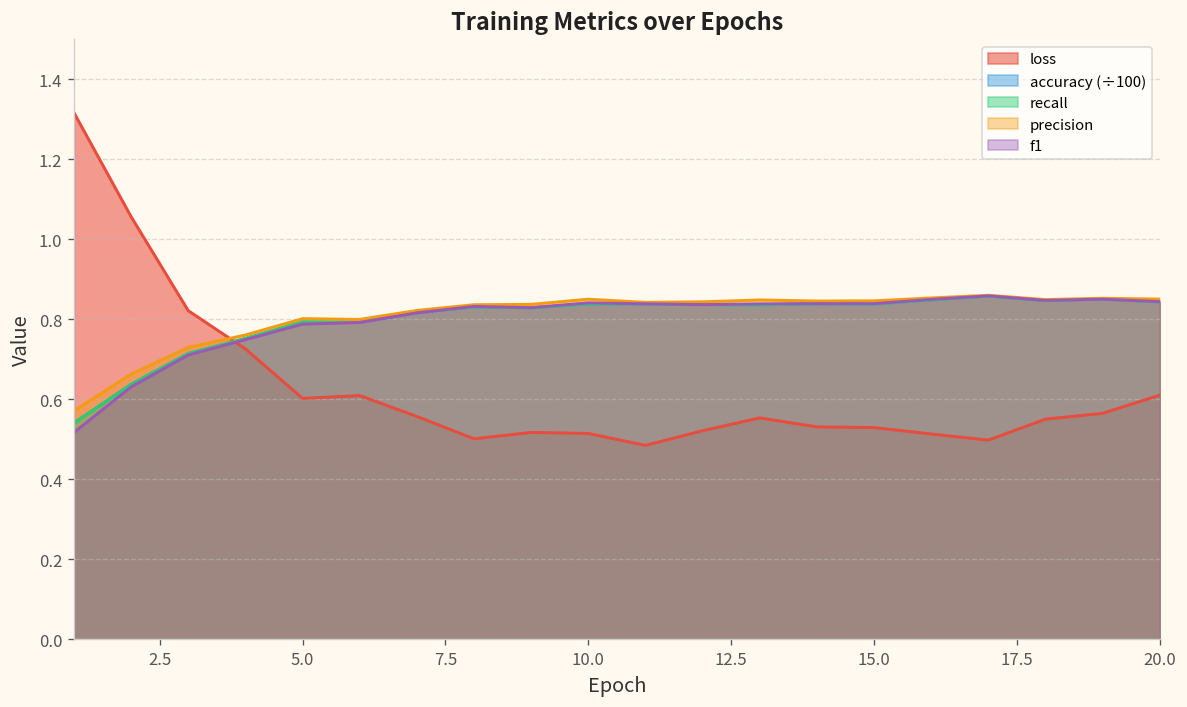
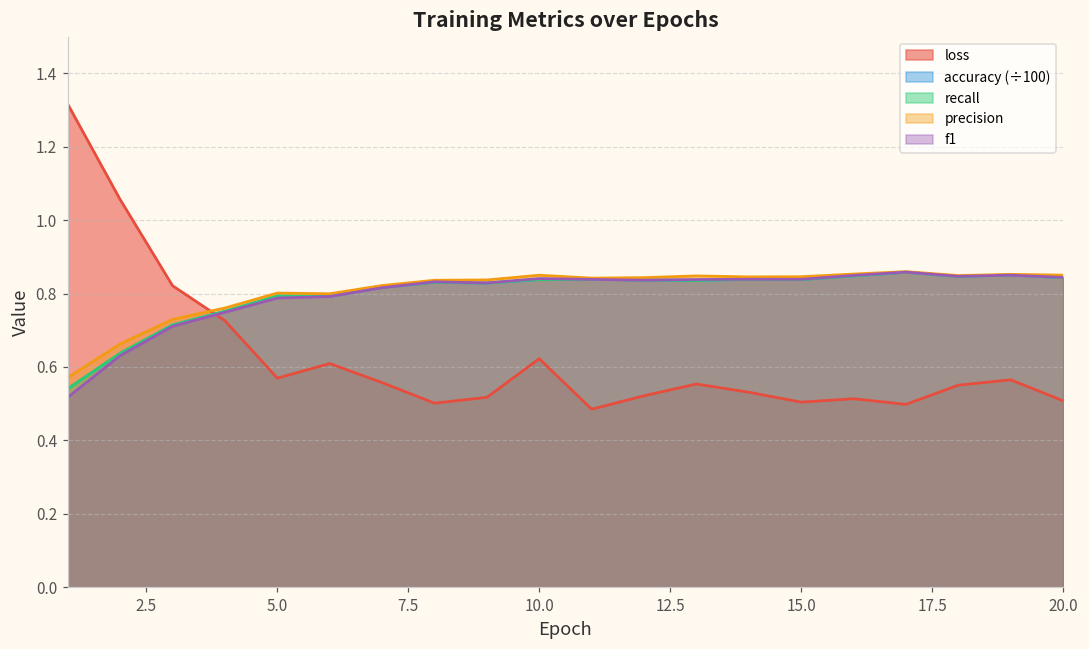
  {
    "loss": {
-     "5.0": 0.60,
-     "10.0": 0.51,
-     "15.0": 0.53,
-     "20.0": 0.61
+     "5.0": 0.57,
+     "10.0": 0.62,
+     "15.0": 0.50,
+     "20.0": 0.51
    },
    "precision": {
      "5.0": 0.80,
      "10.0": 0.85
    }
  }
